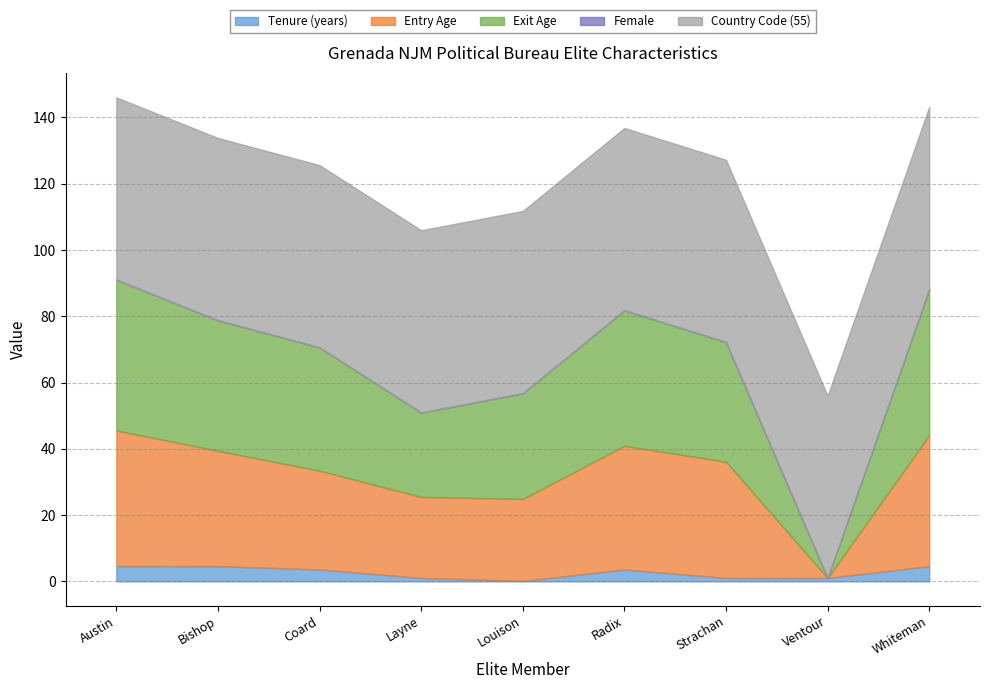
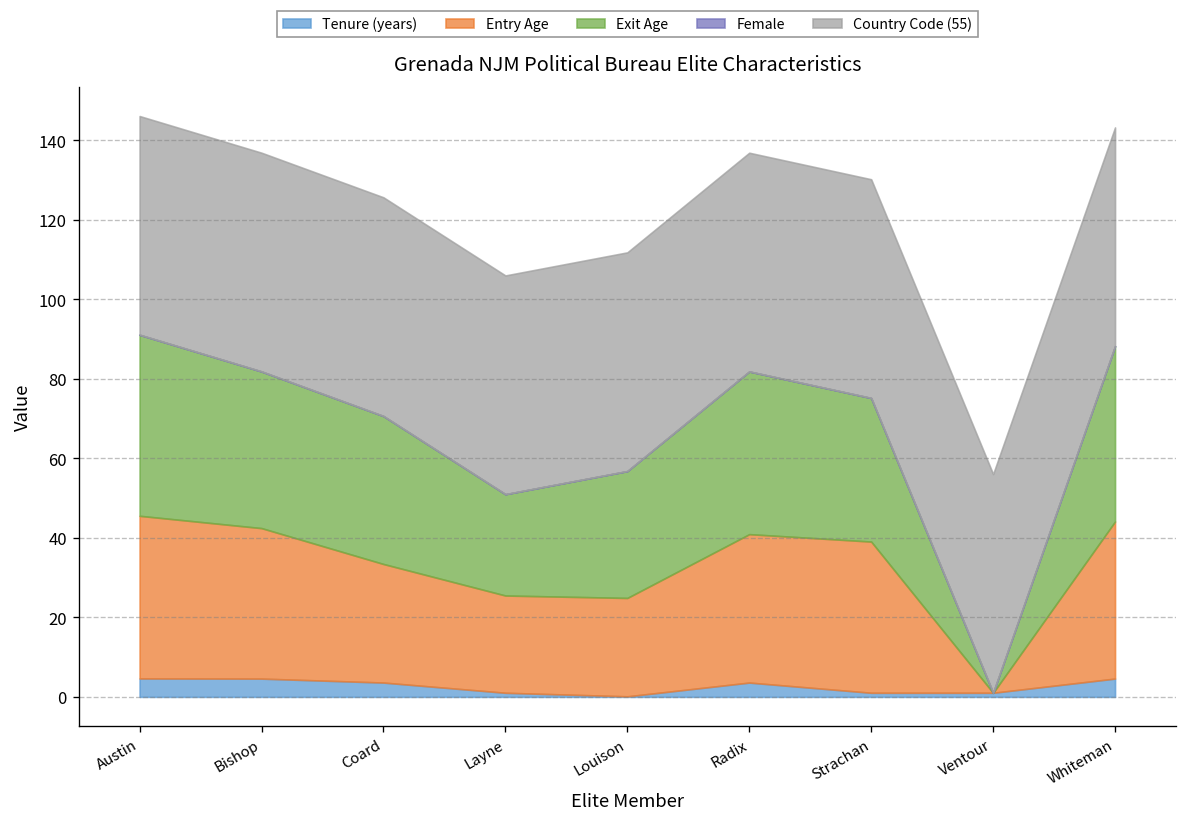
  {
    "Entry Age": {
      "Austin": 41,
-     "Bishop": 35,
+     "Bishop": 38,
      "Coard": 30,
      "Layne": 24,
      "Louison": 25,
      "Radix": 37,
-     "Strachan": 35,
+     "Strachan": 38,
      "Whiteman": 39
    },
    "Country Code (55)": {
      "Austin": 55,
      "Bishop": 55,
      "Coard": 55,
      "Layne": 55,
      "Louison": 55,
      "Radix": 55,
      "Strachan": 55,
      "Ventour": 55,
      "Whiteman": 55
    }
  }
